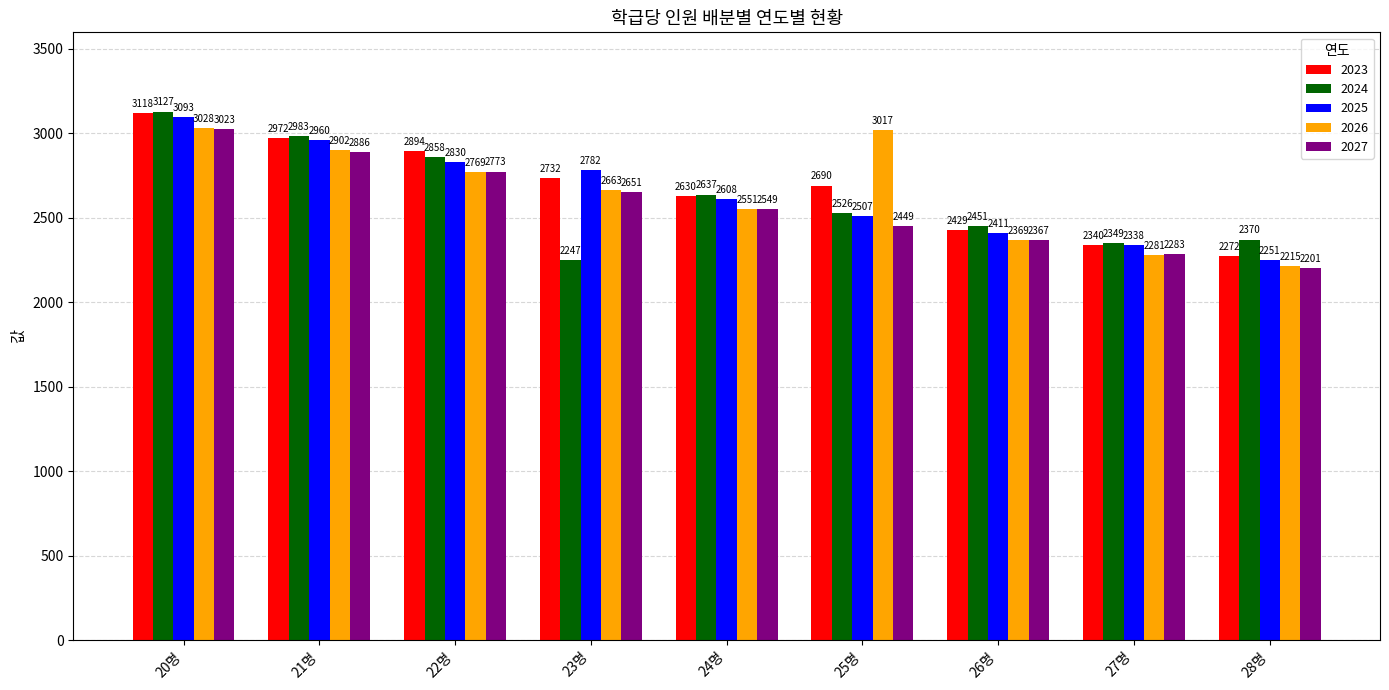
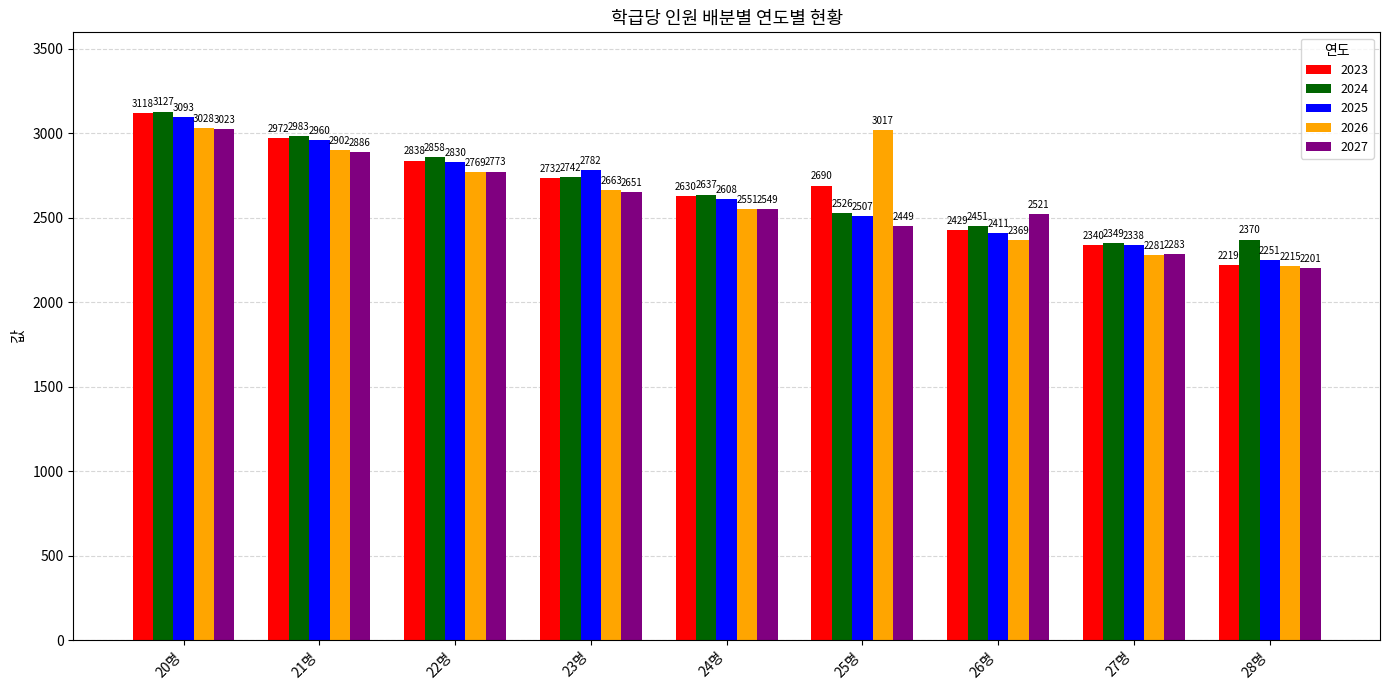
  {
    "2023": {
      "20명": 3118,
      "21명": 2972,
-     "22명": 2894,
+     "22명": 2838,
      "23명": 2732,
      "24명": 2630,
      "25명": 2690,
      "26명": 2429,
      "27명": 2340,
-     "28명": 2272
+     "28명": 2219
    },
    "2024": {
      "20명": 3127,
      "21명": 2983,
      "22명": 2858,
-     "23명": 2247,
+     "23명": 2742,
      "24명": 2637,
      "25명": 2526,
      "26명": 2451,
      "27명": 2349,
      "28명": 2370
    },
    "2025": {
      "20명": 3093,
      "21명": 2960,
      "22명": 2830,
      "23명": 2782,
      "24명": 2608,
      "25명": 2507,
      "26명": 2411,
      "27명": 2338,
      "28명": 2251
    },
    "2026": {
      "20명": 3028,
      "21명": 2902,
      "22명": 2769,
      "23명": 2663,
      "24명": 2551,
      "25명": 3017,
      "26명": 2369,
      "27명": 2281,
      "28명": 2215
    },
    "2027": {
      "20명": 3023,
      "21명": 2886,
      "22명": 2773,
      "23명": 2651,
      "24명": 2549,
      "25명": 2449,
-     "26명": 2367,
+     "26명": 2521,
      "27명": 2283,
      "28명": 2201
    }
  }
